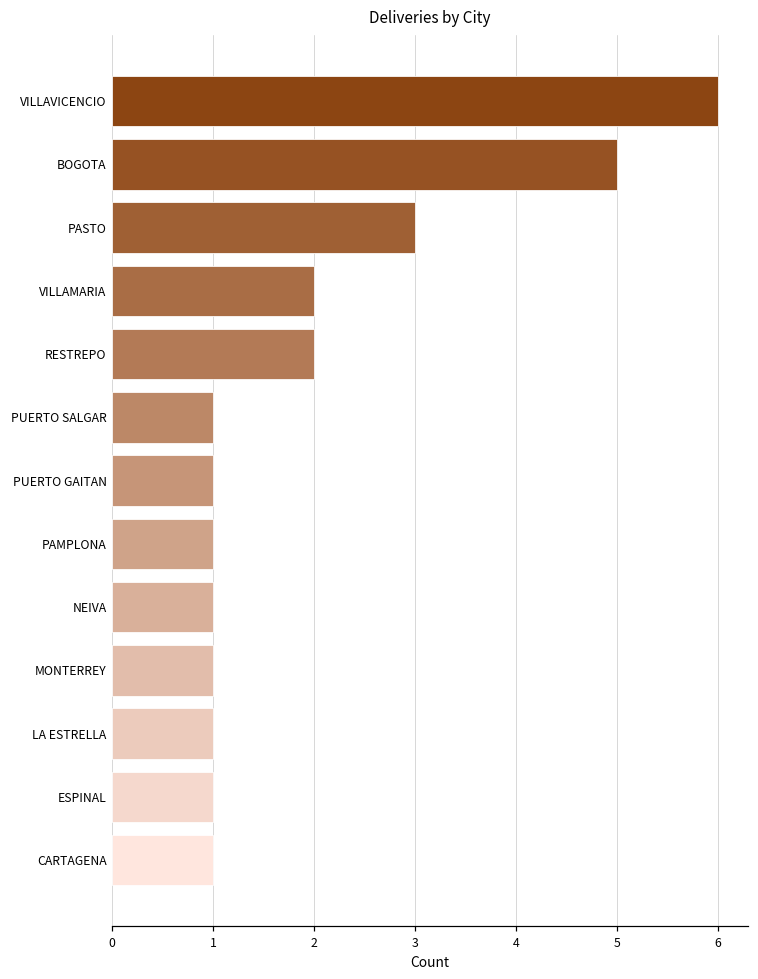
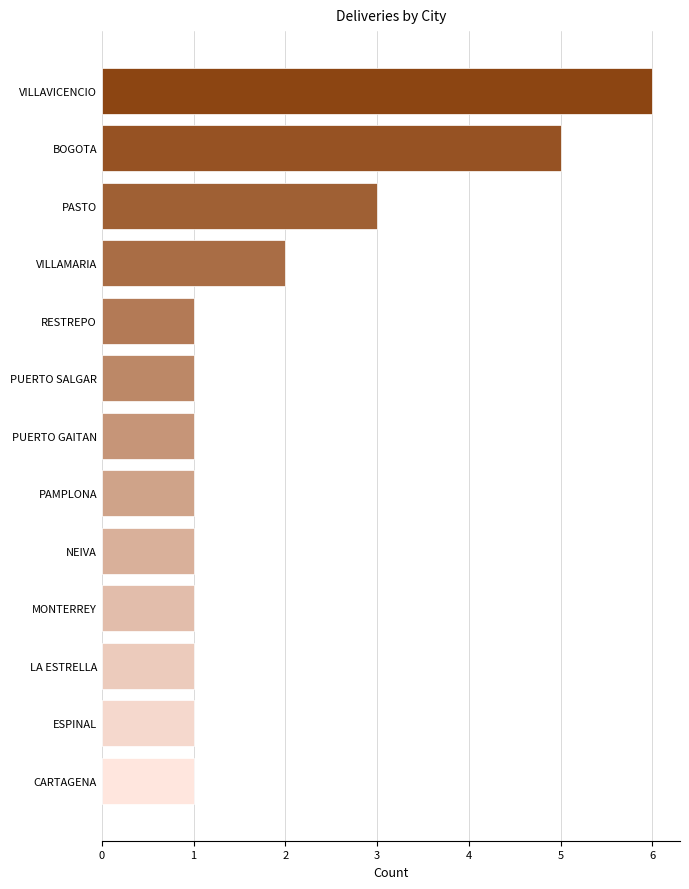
  {
    "VILLAVICENCIO": 6,
    "BOGOTA": 5,
    "PASTO": 3,
    "VILLAMARIA": 2,
-   "RESTREPO": 2,
+   "RESTREPO": 1,
    "PUERTO SALGAR": 1,
    "PUERTO GAITAN": 1,
    "PAMPLONA": 1,
    "NEIVA": 1,
    "MONTERREY": 1,
    "LA ESTRELLA": 1,
    "ESPINAL": 1,
    "CARTAGENA": 1
  }
